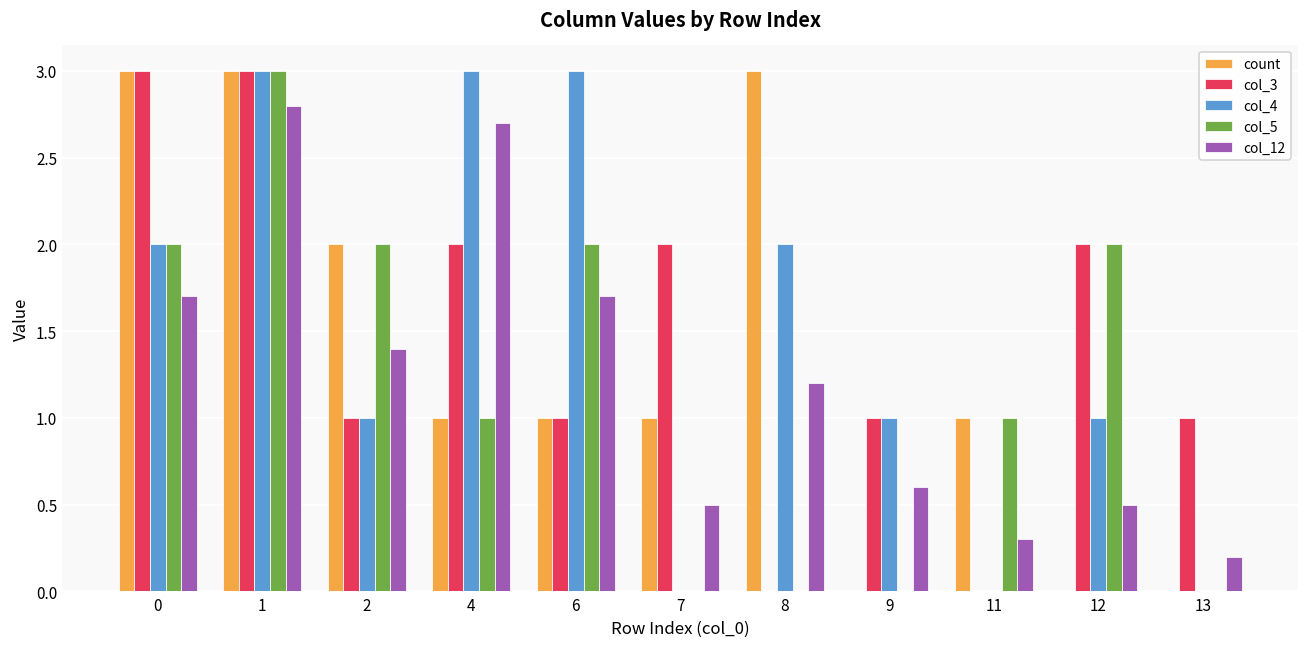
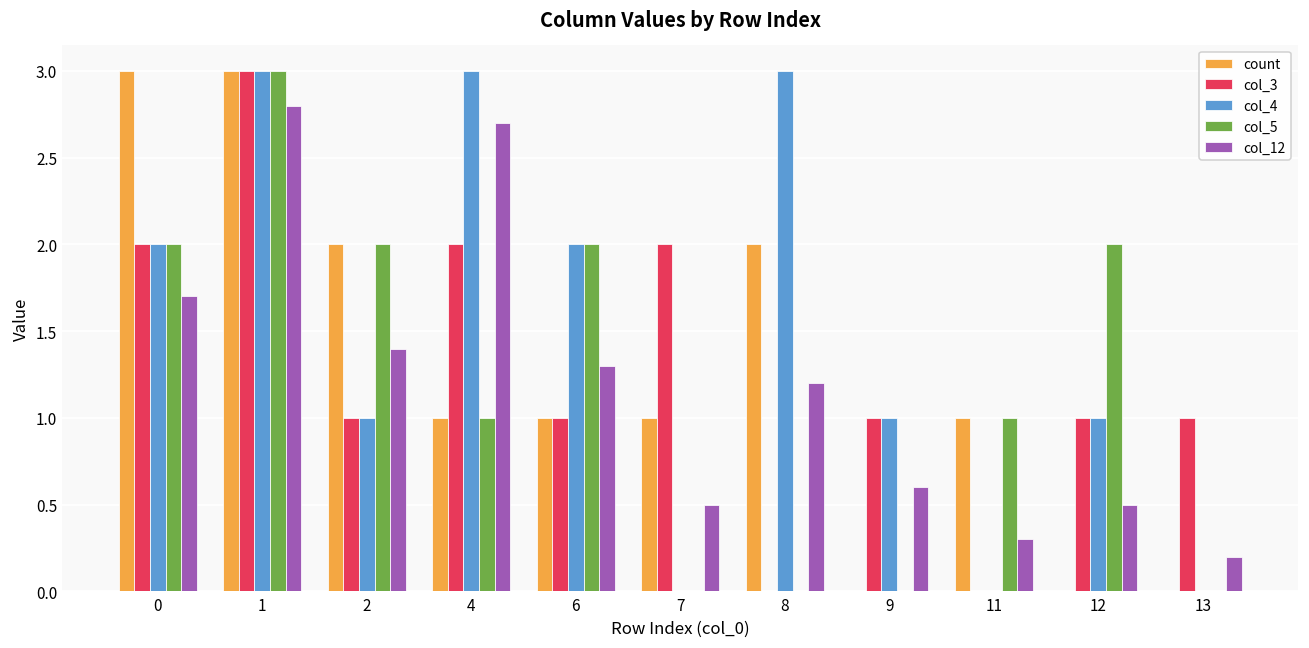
  {
    "count": {
      "0": 3,
      "1": 3,
      "2": 2,
      "4": 1,
      "6": 1,
      "7": 1,
-     "8": 3,
+     "8": 2,
      "9": 0,
      "11": 1,
      "12": 0,
      "13": 0
    },
    "col_3": {
-     "0": 3,
+     "0": 2,
      "1": 3,
      "2": 1,
      "4": 2,
      "6": 1,
      "7": 2,
      "8": 0,
      "9": 1,
      "11": 0,
-     "12": 2,
+     "12": 1,
      "13": 1
    },
    "col_4": {
      "0": 2,
      "1": 3,
      "2": 1,
      "4": 3,
-     "6": 3,
+     "6": 2,
      "7": 0,
-     "8": 2,
+     "8": 3,
      "9": 1,
      "11": 0,
      "12": 1,
      "13": 0
    },
    "col_5": {
      "0": 2.0,
      "1": 3.0,
      "2": 2.0,
      "4": 1.0,
      "6": 2.0,
      "7": 0.0,
      "8": 0.0,
      "9": 0.0,
      "11": 1.0,
      "12": 2.0,
      "13": 0.0
    },
    "col_12": {
      "0": 1.7,
      "1": 2.8,
      "2": 1.4,
      "4": 2.7,
-     "6": 1.7,
+     "6": 1.3,
      "7": 0.5,
      "8": 1.2,
      "9": 0.6,
      "11": 0.3,
      "12": 0.5,
      "13": 0.2
    }
  }
